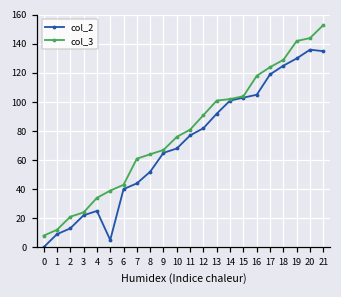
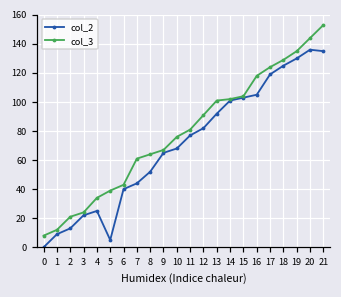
  {
    "col_2": {
      "0": 0,
      "1": 9,
      "2": 13,
      "3": 22,
      "4": 25,
      "5": 5,
      "6": 40,
      "7": 44,
      "8": 52,
      "9": 65,
      "10": 68,
      "11": 77,
      "12": 82,
      "13": 92,
      "16": 105,
      "17": 119,
      "18": 125,
      "19": 130,
      "20": 136,
      "21": 135
    },
    "col_3": {
      "0": 8,
      "1": 12,
      "2": 21,
      "3": 24,
      "4": 34,
      "5": 39,
      "6": 43,
      "7": 61,
      "8": 64,
      "9": 67,
      "10": 76,
      "11": 81,
      "12": 91,
      "13": 101,
      "16": 118,
      "17": 124,
      "18": 129,
-     "19": 142,
+     "19": 135,
      "20": 144,
      "21": 153
    }
  }
